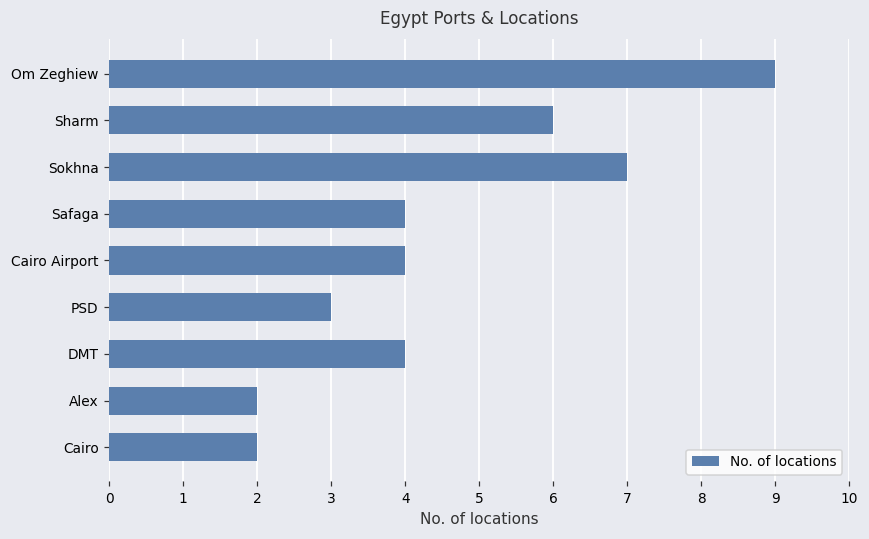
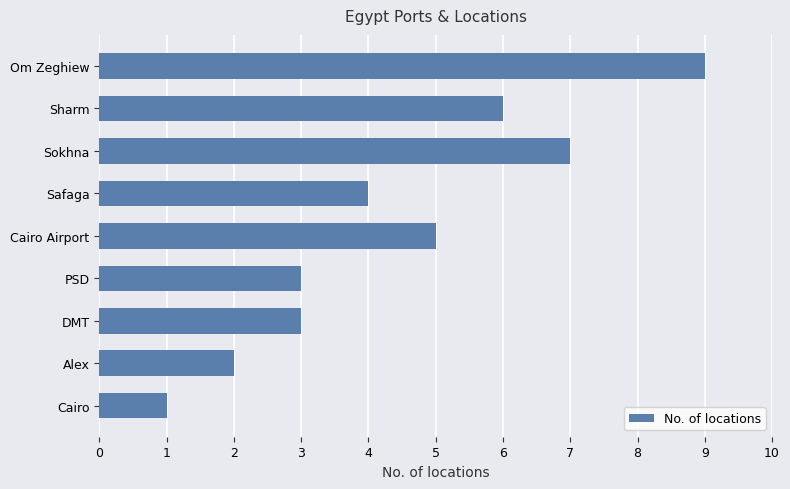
  {
    "Om Zeghiew": 9,
    "Sharm": 6,
    "Sokhna": 7,
    "Safaga": 4,
-   "Cairo Airport": 4,
+   "Cairo Airport": 5,
    "PSD": 3,
-   "DMT": 4,
+   "DMT": 3,
    "Alex": 2,
-   "Cairo": 2
+   "Cairo": 1
  }
